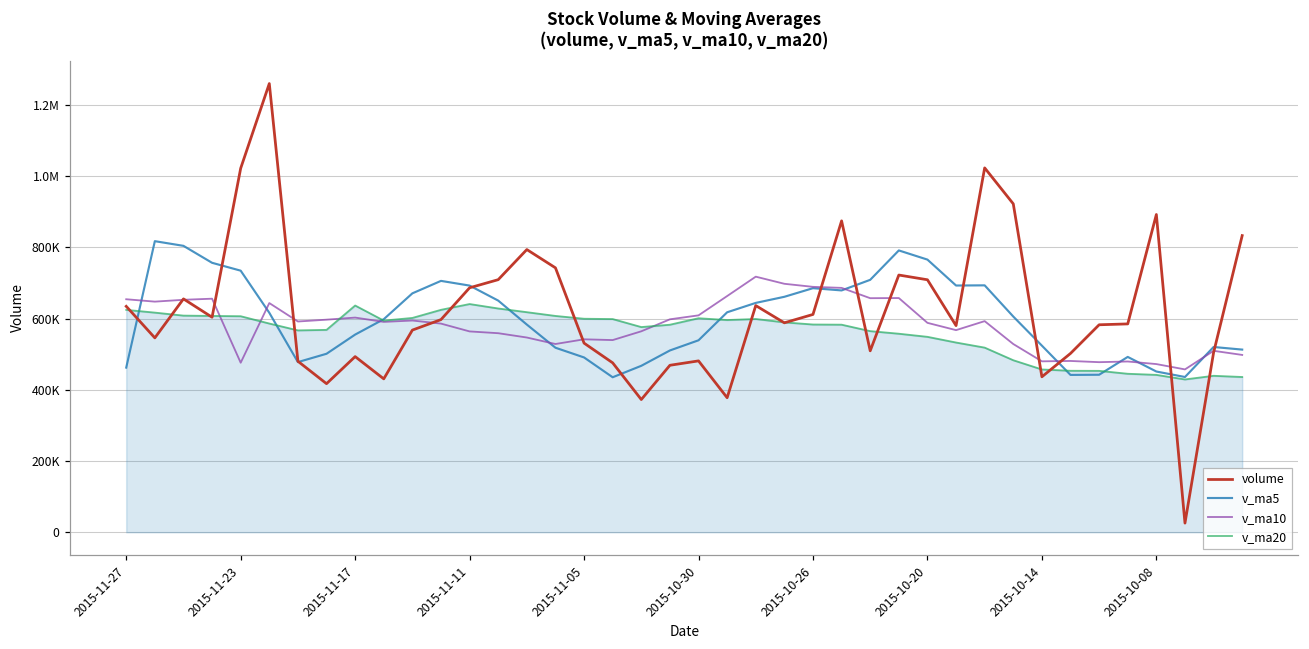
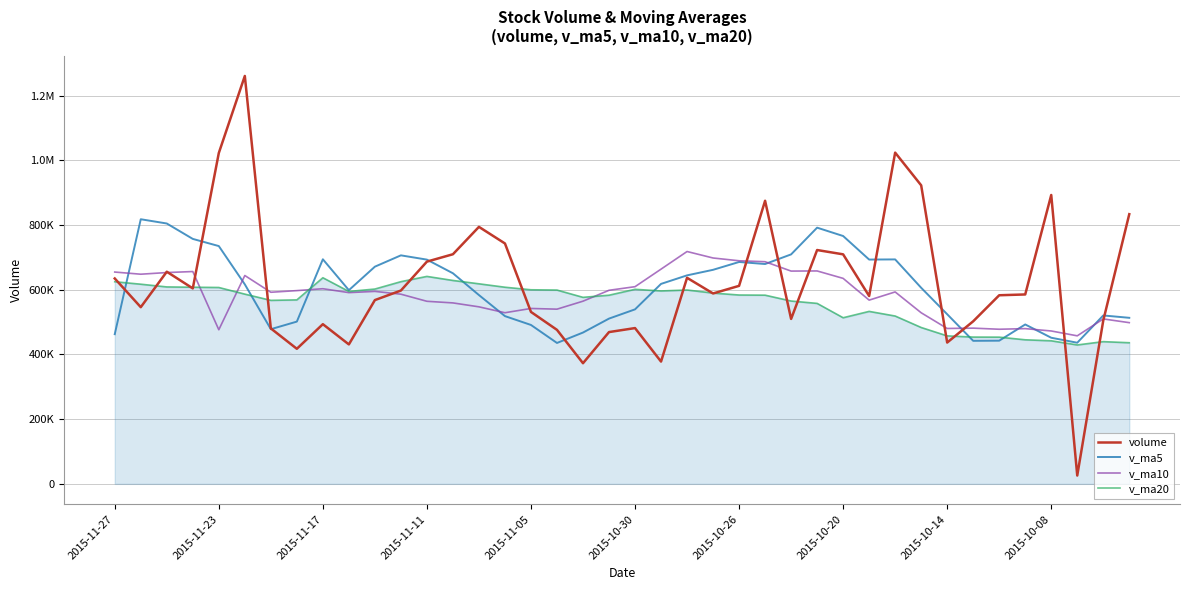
  {
    "volume": {
      "2015-11-27": 630000,
      "2015-11-23": 1020000,
      "2015-11-17": 490000,
      "2015-11-05": 530000,
      "2015-10-30": 480000,
      "2015-10-26": 610000,
      "2015-10-20": 710000,
      "2015-10-14": 440000,
      "2015-10-08": 890000
    },
    "v_ma5": {
      "2015-11-27": 460000,
      "2015-11-23": 730000,
-     "2015-11-17": 560000,
+     "2015-11-17": 690000,
      "2015-11-05": 490000,
      "2015-10-30": 540000,
      "2015-10-20": 770000,
      "2015-10-14": 520000,
      "2015-10-08": 450000
    },
    "v_ma10": {
      "2015-11-27": 650000,
      "2015-11-23": 480000,
      "2015-11-17": 600000,
      "2015-11-11": 560000,
      "2015-11-05": 540000,
      "2015-10-30": 610000,
-     "2015-10-20": 590000,
+     "2015-10-20": 640000,
      "2015-10-14": 480000,
      "2015-10-08": 470000
    },
    "v_ma20": {
      "2015-11-27": 620000,
      "2015-11-23": 610000,
      "2015-11-17": 640000,
      "2015-11-11": 640000,
      "2015-11-05": 600000,
      "2015-10-30": 600000,
      "2015-10-26": 580000,
-     "2015-10-20": 550000,
+     "2015-10-20": 510000,
      "2015-10-14": 460000,
      "2015-10-08": 440000
    }
  }
